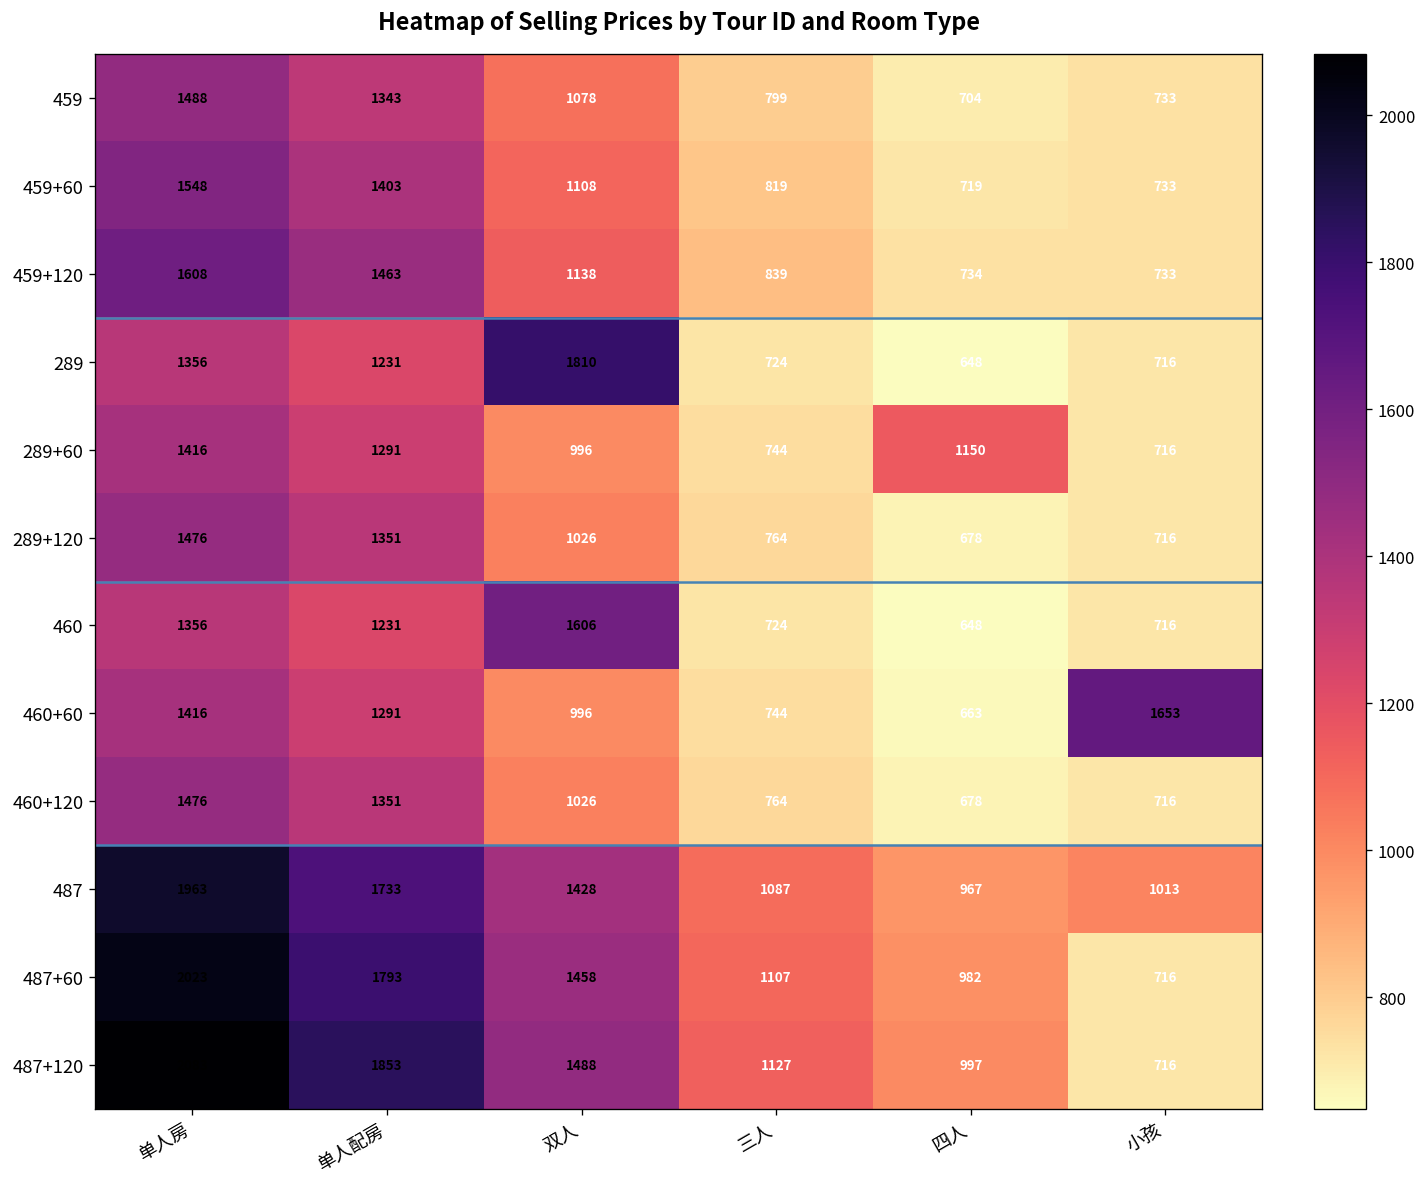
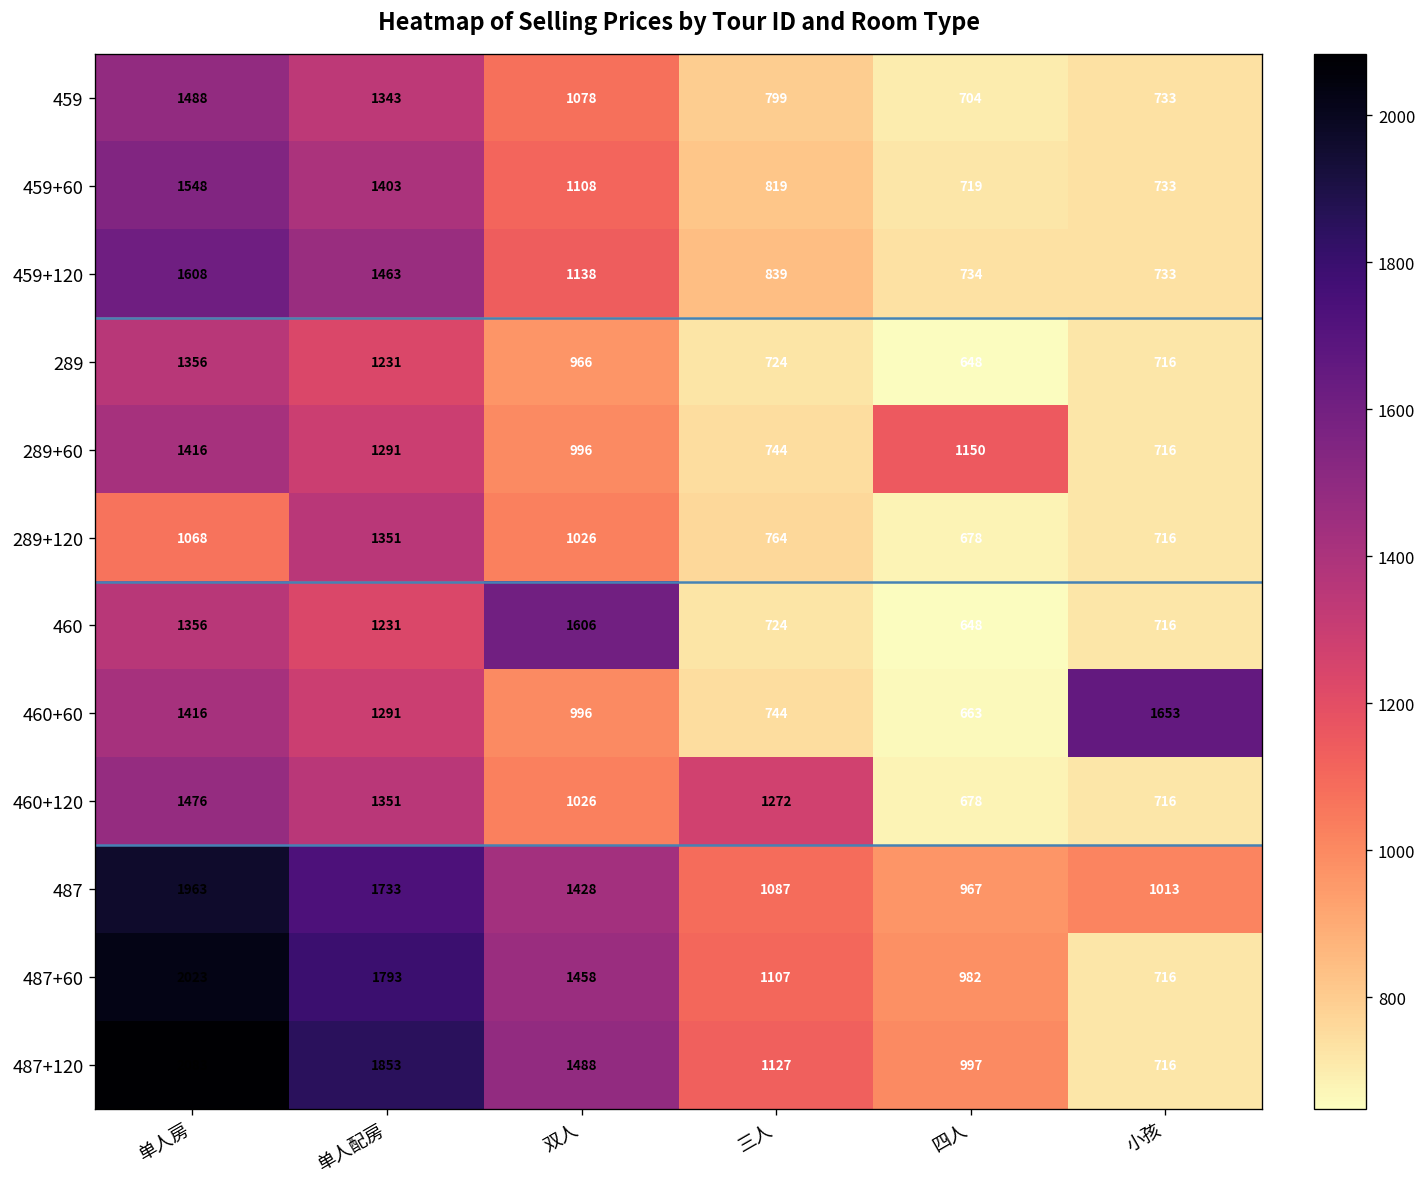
  {
    "459": {
      "单人房": 1488,
      "单人配房": 1343,
      "双人": 1078,
      "三人": 799,
      "四人": 704,
      "小孩": 733
    },
    "459+60": {
      "单人房": 1548,
      "单人配房": 1403,
      "双人": 1108,
      "三人": 819,
      "四人": 719,
      "小孩": 733
    },
    "459+120": {
      "单人房": 1608,
      "单人配房": 1463,
      "双人": 1138,
      "三人": 839,
      "四人": 734,
      "小孩": 733
    },
    "289": {
      "单人房": 1356,
      "单人配房": 1231,
-     "双人": 1810,
+     "双人": 966,
      "三人": 724,
      "四人": 648,
      "小孩": 716
    },
    "289+60": {
      "单人房": 1416,
      "单人配房": 1291,
      "双人": 996,
      "三人": 744,
      "四人": 1150,
      "小孩": 716
    },
    "289+120": {
-     "单人房": 1476,
+     "单人房": 1068,
      "单人配房": 1351,
      "双人": 1026,
      "三人": 764,
      "四人": 678,
      "小孩": 716
    },
    "460": {
      "单人房": 1356,
      "单人配房": 1231,
      "双人": 1606,
      "三人": 724,
      "四人": 648,
      "小孩": 716
    },
    "460+60": {
      "单人房": 1416,
      "单人配房": 1291,
      "双人": 996,
      "三人": 744,
      "四人": 663,
      "小孩": 1653
    },
    "460+120": {
      "单人房": 1476,
      "单人配房": 1351,
      "双人": 1026,
-     "三人": 764,
+     "三人": 1272,
      "四人": 678,
      "小孩": 716
    },
    "487": {
      "单人配房": 1733,
      "双人": 1428,
      "三人": 1087,
      "四人": 967,
      "小孩": 1013
    },
    "487+60": {
      "单人配房": 1793,
      "双人": 1458,
      "三人": 1107,
      "四人": 982,
      "小孩": 716
    },
    "487+120": {
      "单人配房": 1853,
      "双人": 1488,
      "三人": 1127,
      "四人": 997,
      "小孩": 716
    }
  }
